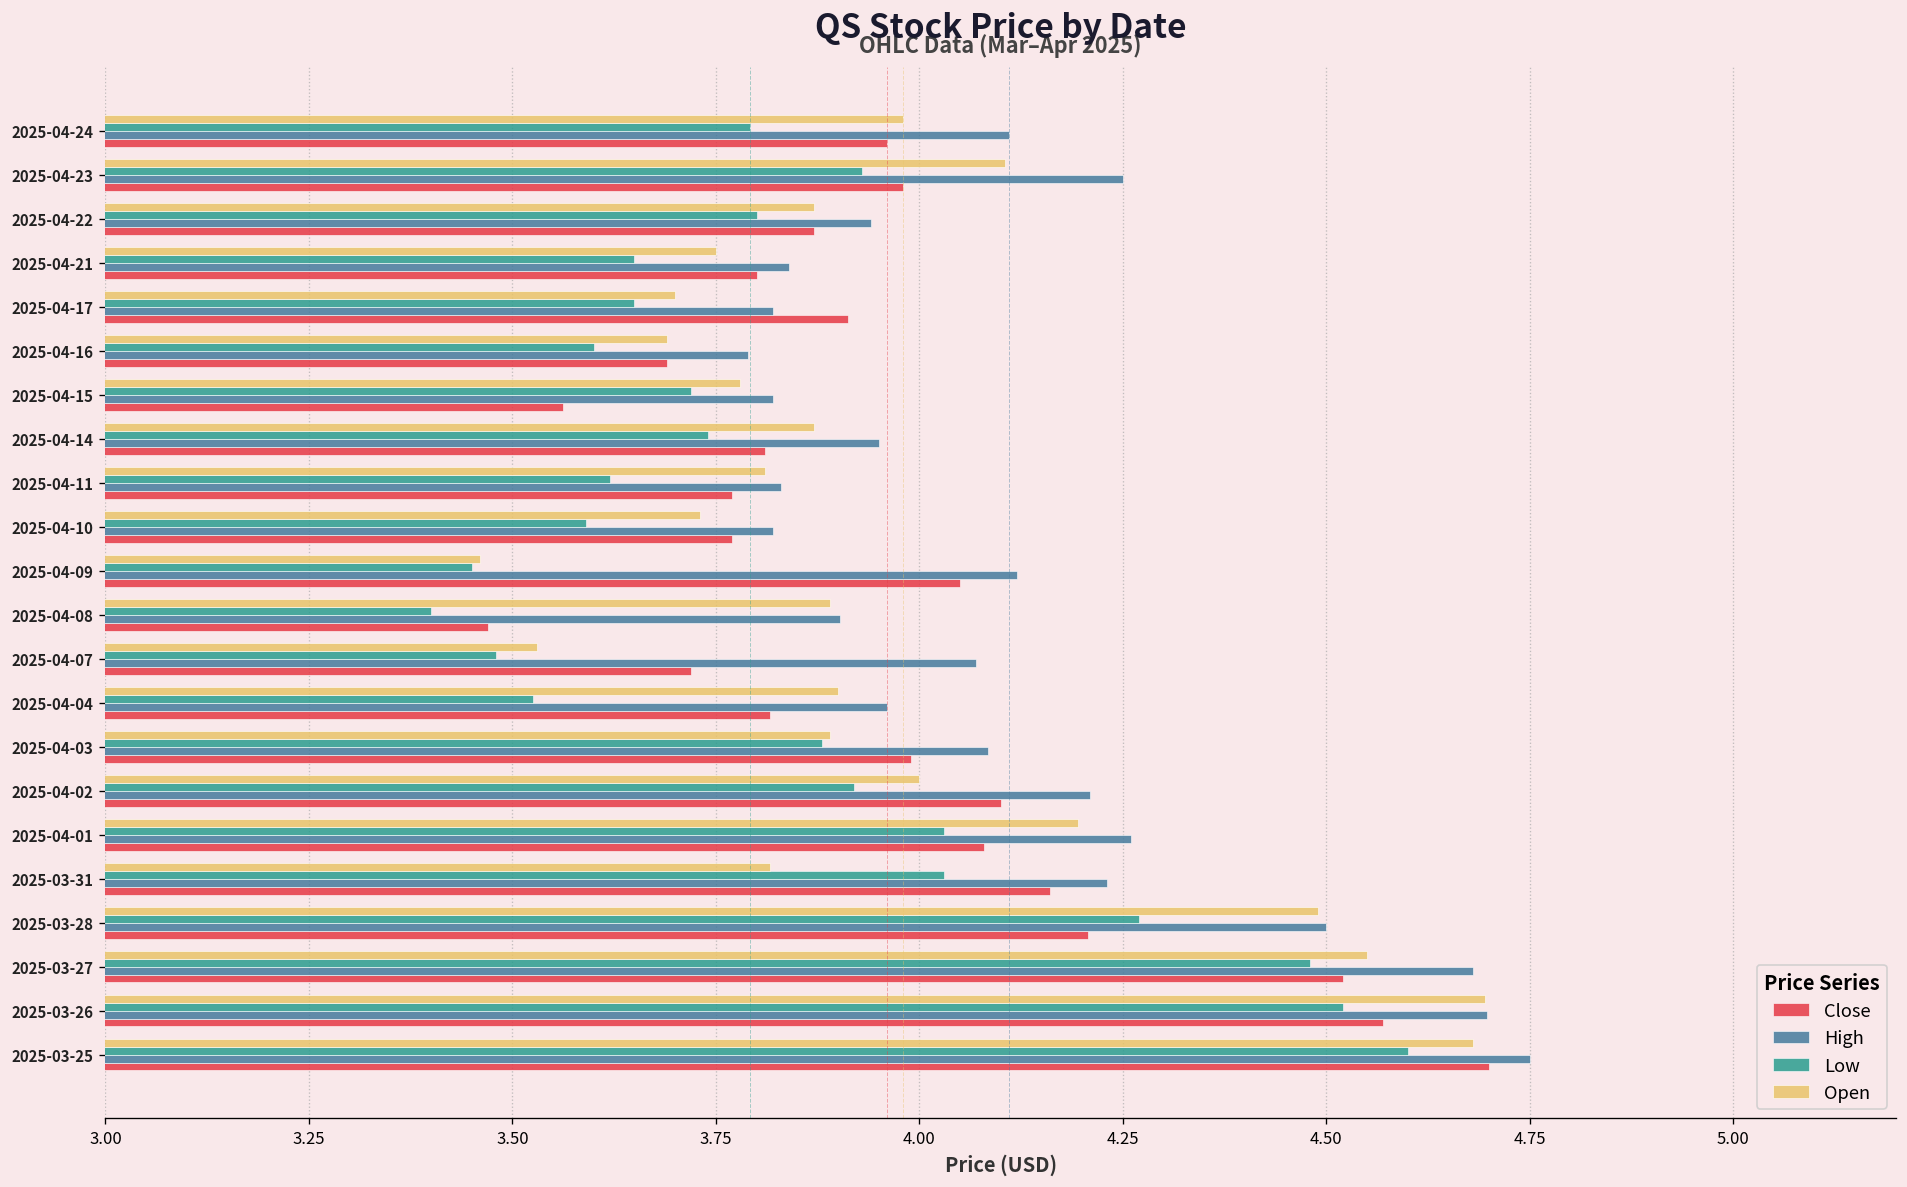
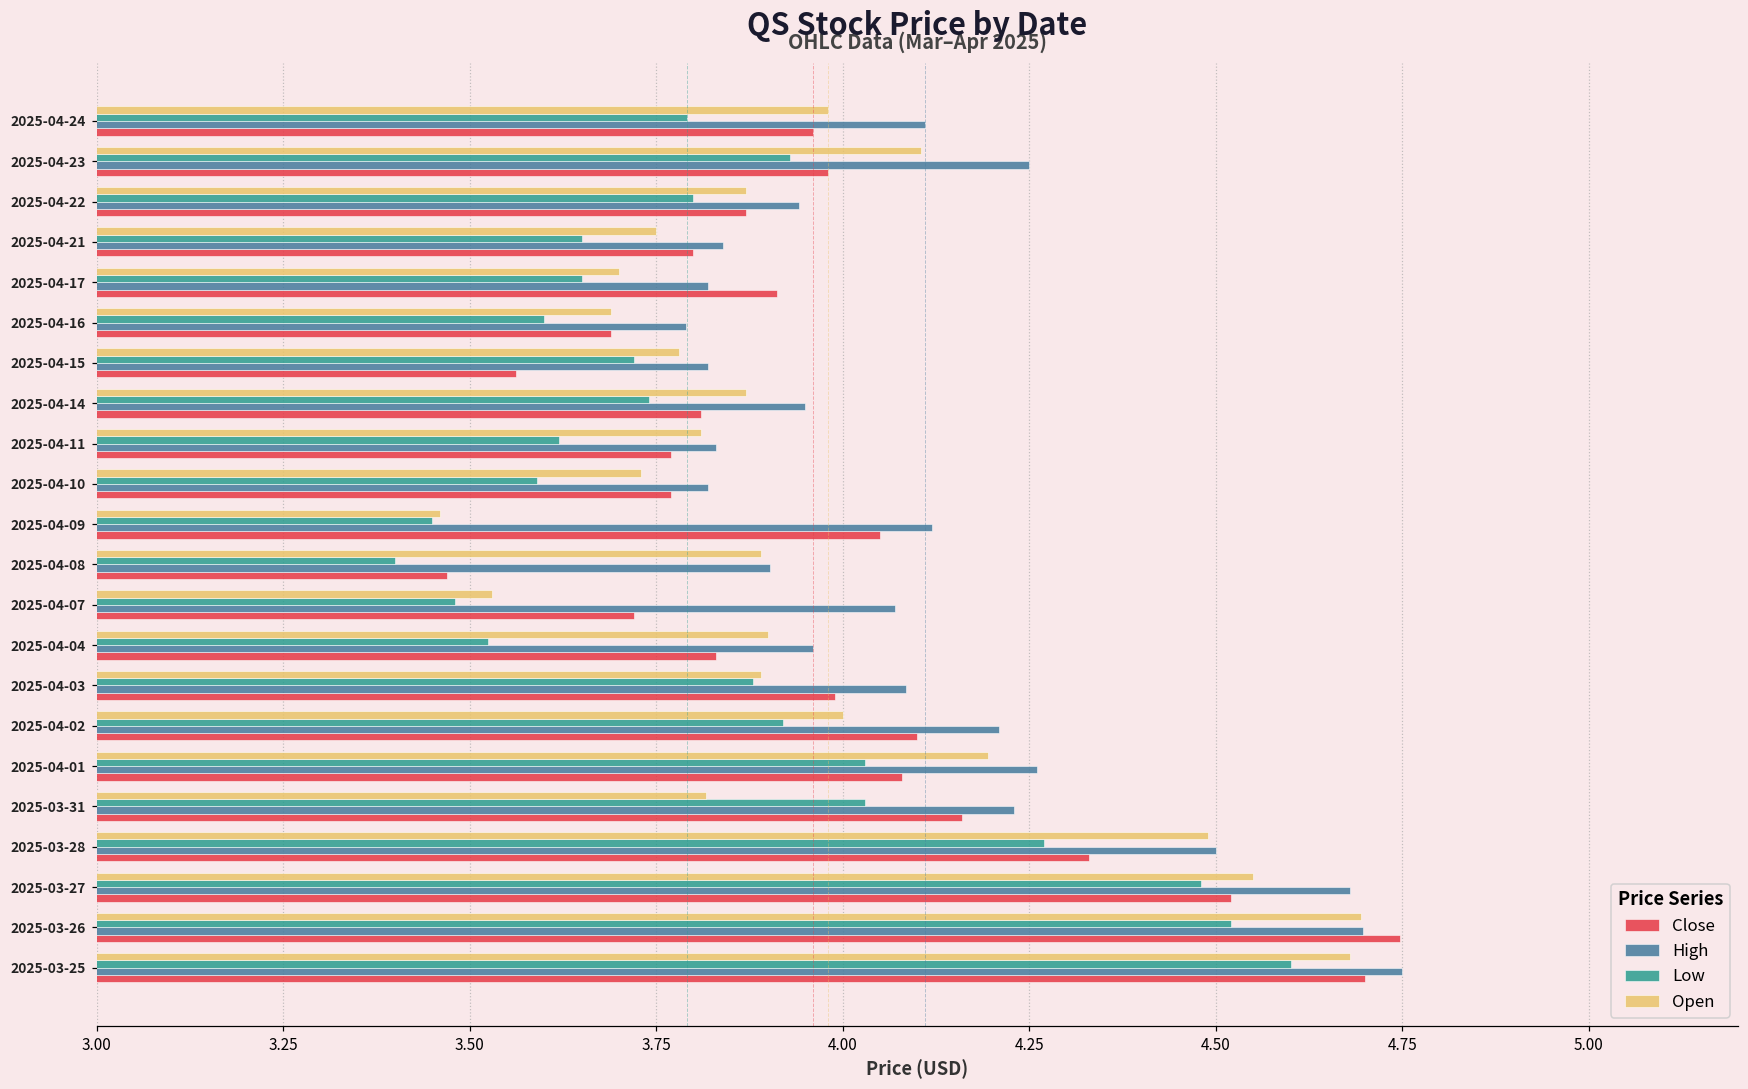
  {
    "Close": {
      "2025-04-24": 3.96,
      "2025-04-23": 3.98,
      "2025-04-22": 3.87,
      "2025-04-21": 3.80,
      "2025-04-17": 3.91,
      "2025-04-16": 3.69,
      "2025-04-15": 3.56,
      "2025-04-14": 3.81,
      "2025-04-11": 3.77,
      "2025-04-10": 3.77,
      "2025-04-09": 4.05,
      "2025-04-08": 3.47,
      "2025-04-07": 3.72,
-     "2025-04-04": 3.82,
+     "2025-04-04": 3.83,
      "2025-04-03": 3.99,
      "2025-04-02": 4.10,
      "2025-04-01": 4.08,
      "2025-03-31": 4.16,
-     "2025-03-28": 4.21,
+     "2025-03-28": 4.33,
      "2025-03-27": 4.52,
-     "2025-03-26": 4.57,
+     "2025-03-26": 4.75,
      "2025-03-25": 4.70
    },
    "Open": {
      "2025-04-24": 3.98,
      "2025-04-23": 4.11,
      "2025-04-22": 3.87,
      "2025-04-21": 3.75,
      "2025-04-17": 3.70,
      "2025-04-16": 3.69,
      "2025-04-15": 3.78,
      "2025-04-14": 3.87,
      "2025-04-11": 3.81,
      "2025-04-10": 3.73,
      "2025-04-09": 3.46,
      "2025-04-08": 3.89,
      "2025-04-07": 3.53,
      "2025-04-04": 3.90,
      "2025-04-03": 3.89,
      "2025-04-02": 4.00,
      "2025-04-01": 4.20,
      "2025-03-31": 3.82,
      "2025-03-28": 4.49,
      "2025-03-27": 4.55,
      "2025-03-26": 4.70,
      "2025-03-25": 4.68
    }
  }
